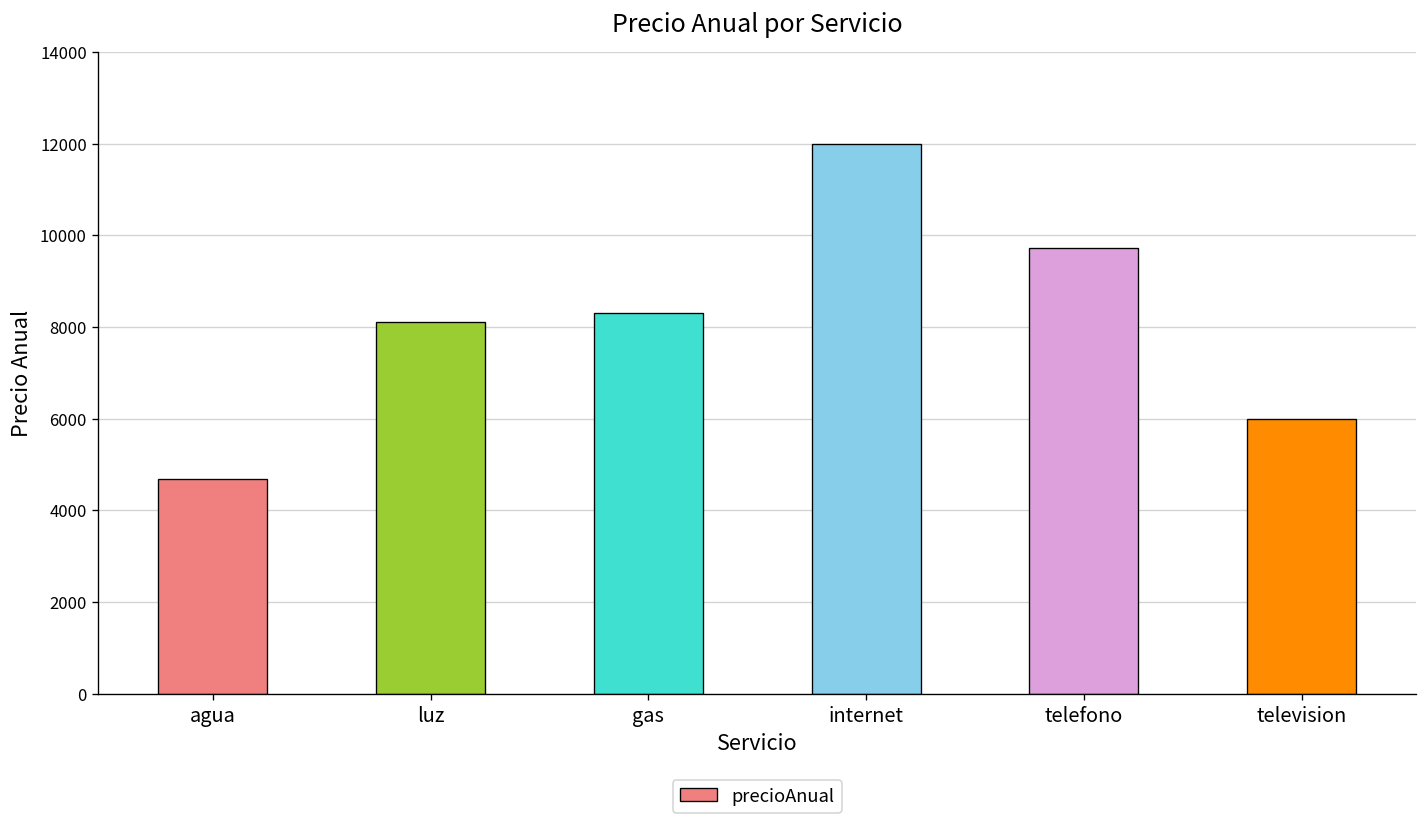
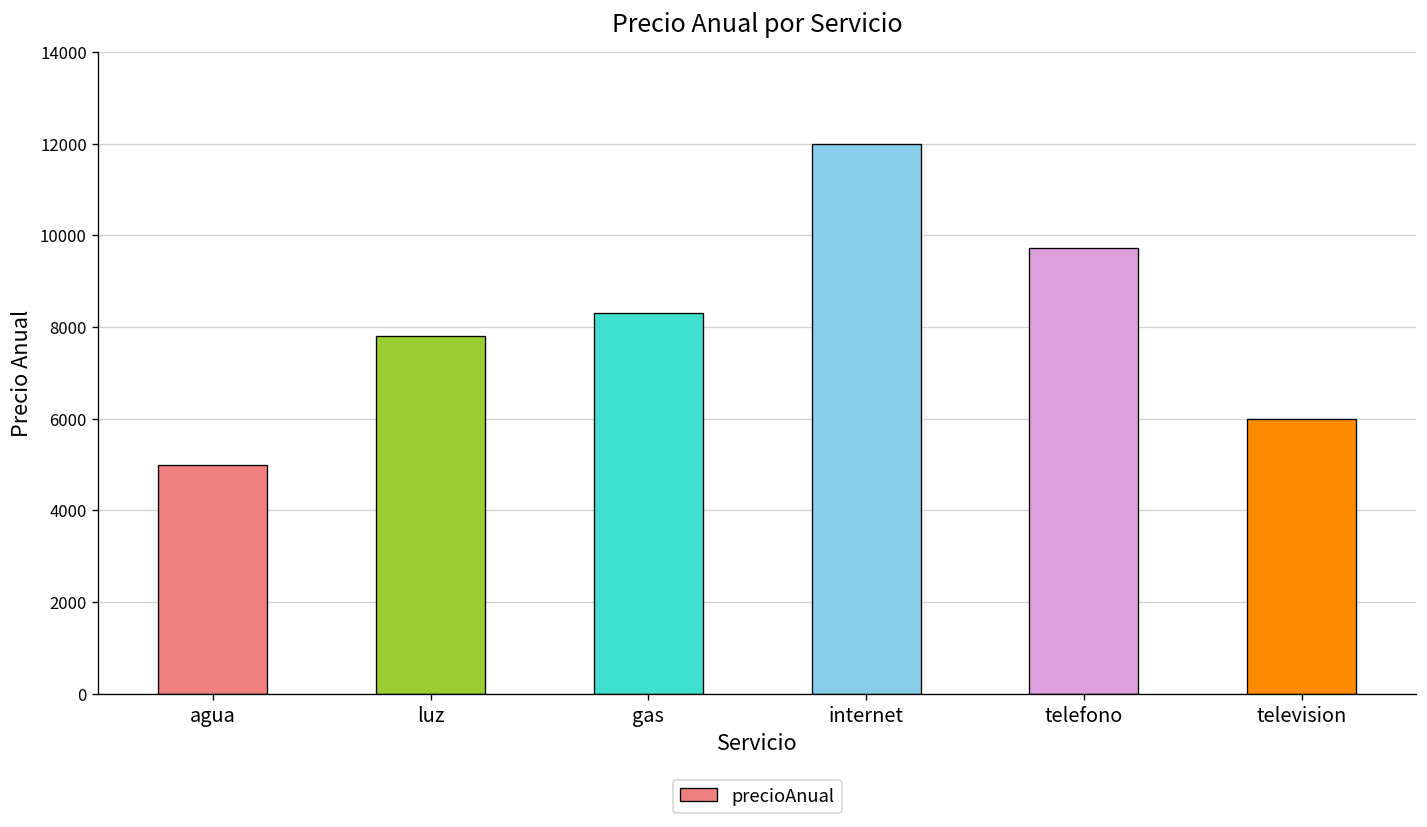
  {
-   "agua": 4700,
-   "luz": 8100,
+   "agua": 5000,
+   "luz": 7800,
    "gas": 8300,
    "internet": 12000,
    "telefono": 9700,
    "television": 6000
  }
